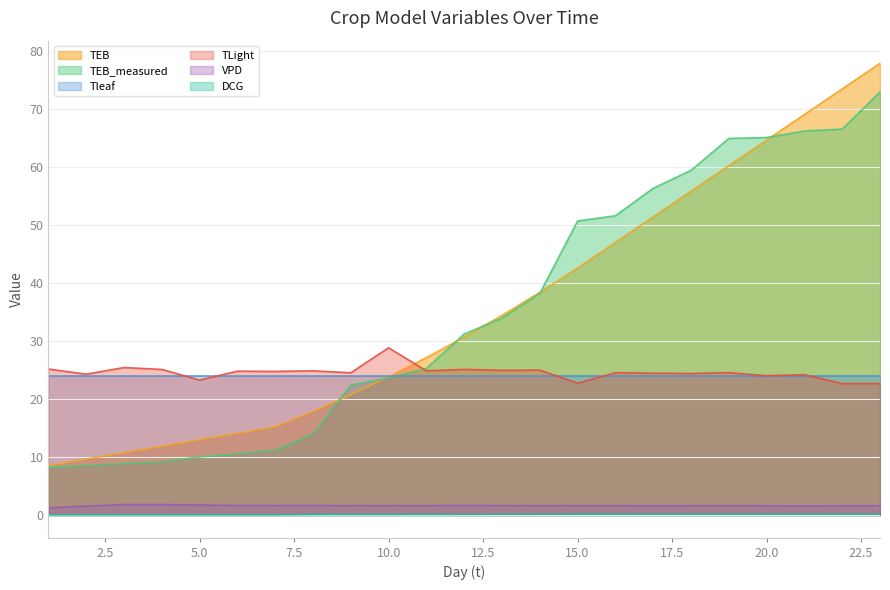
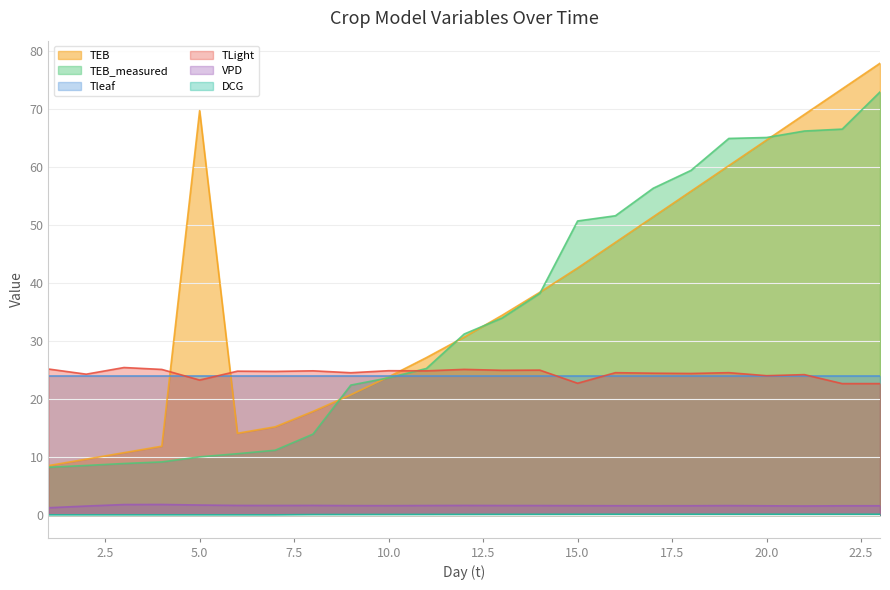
  {
    "TEB": {
-     "5.0": 13,
+     "5.0": 70,
      "15.0": 43
    },
    "TLight": {
      "5.0": 23,
-     "10.0": 29,
+     "10.0": 25,
      "15.0": 23
    }
  }
